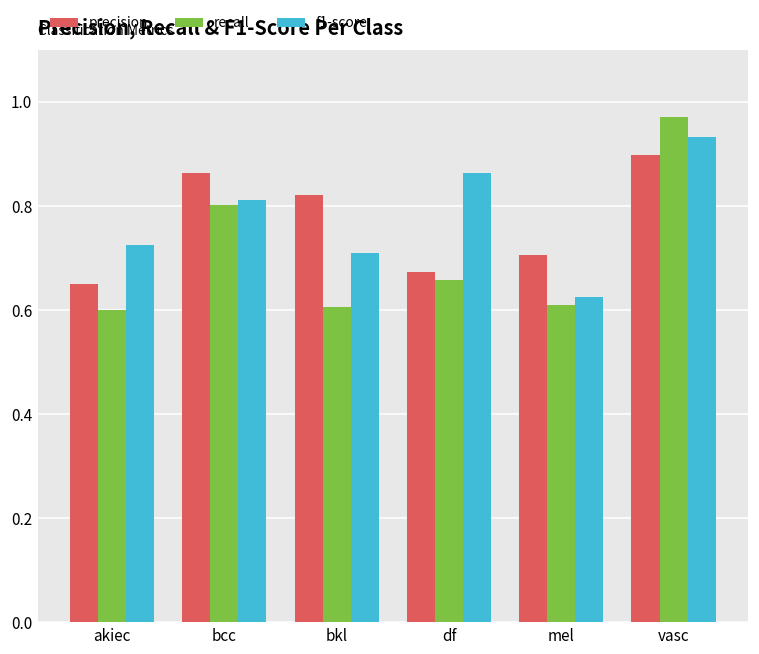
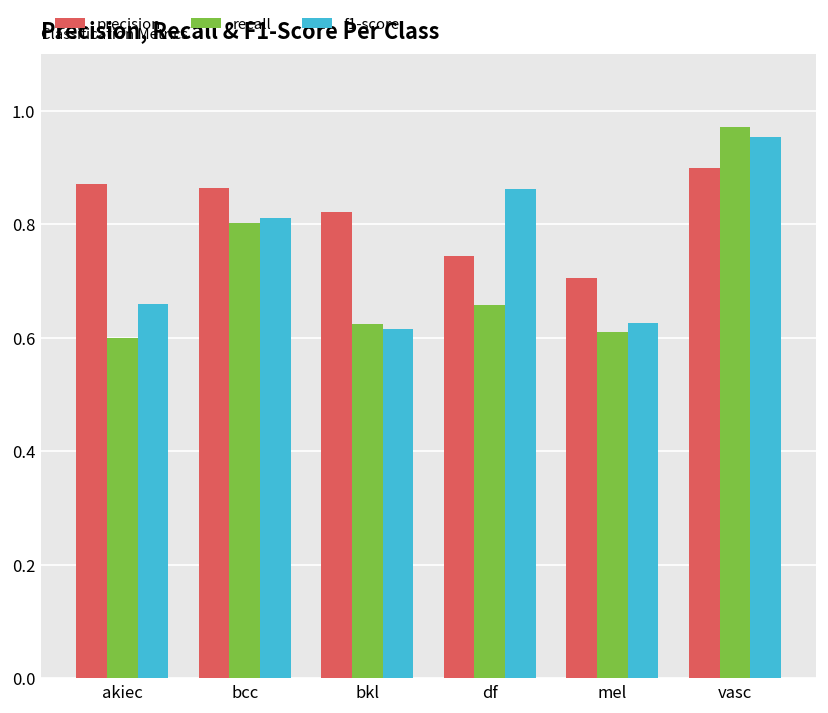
  {
    "precision": {
-     "akiec": 0.65,
+     "akiec": 0.87,
      "bcc": 0.86,
      "bkl": 0.82,
-     "df": 0.67,
+     "df": 0.74,
      "mel": 0.71,
      "vasc": 0.90
    },
    "recall": {
      "akiec": 0.60,
      "bcc": 0.80,
-     "bkl": 0.61,
+     "bkl": 0.62,
      "df": 0.66,
      "mel": 0.61,
      "vasc": 0.97
    },
    "f1-score": {
-     "akiec": 0.73,
+     "akiec": 0.66,
      "bcc": 0.81,
-     "bkl": 0.71,
+     "bkl": 0.62,
      "df": 0.86,
      "mel": 0.63,
-     "vasc": 0.93
+     "vasc": 0.95
    }
  }
